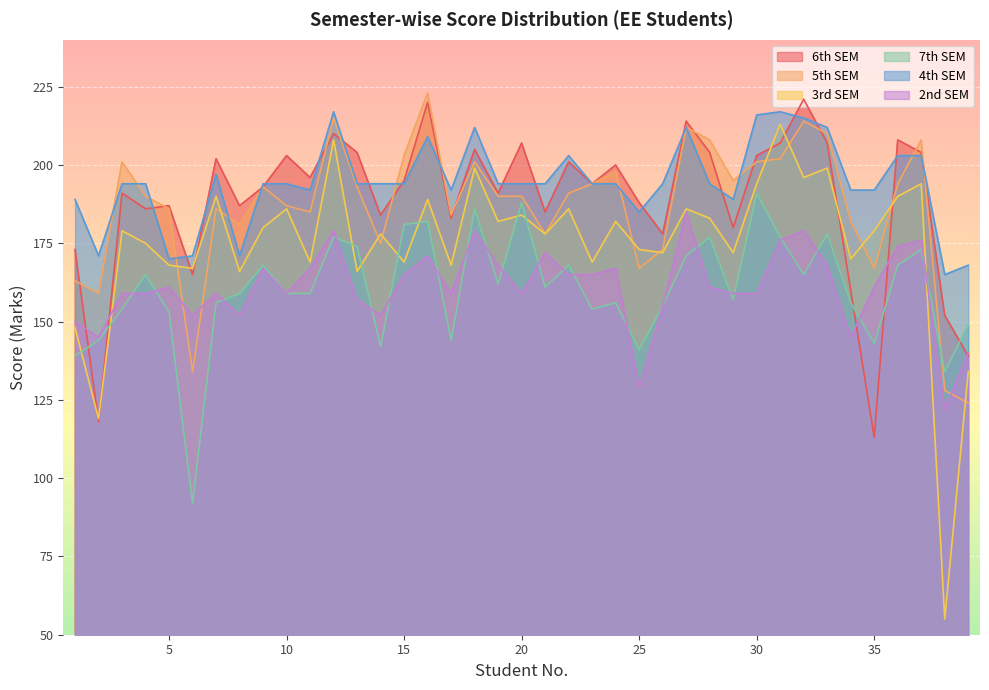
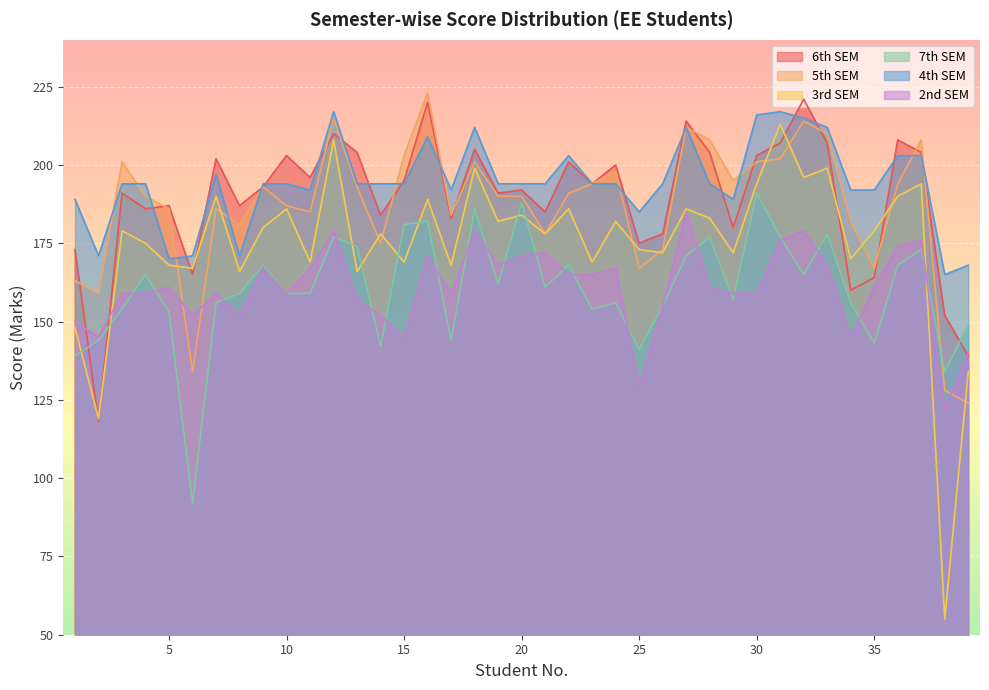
  {
    "6th SEM": {
      "5": 187,
      "10": 203,
      "15": 195,
-     "20": 207,
-     "25": 188,
+     "20": 192,
+     "25": 175,
      "30": 203,
-     "35": 113
+     "35": 164
    },
    "7th SEM": {
      "5": 153,
      "15": 181,
      "20": 188,
      "25": 141,
      "30": 191,
      "35": 143
    },
    "4th SEM": {
      "5": 170,
      "10": 194,
      "15": 194,
      "20": 194,
      "25": 185,
      "30": 216,
      "35": 192
    },
    "2nd SEM": {
      "5": 161,
-     "15": 165,
-     "20": 159,
+     "15": 145,
+     "20": 171,
      "25": 129,
      "30": 159,
      "35": 161
    }
  }
